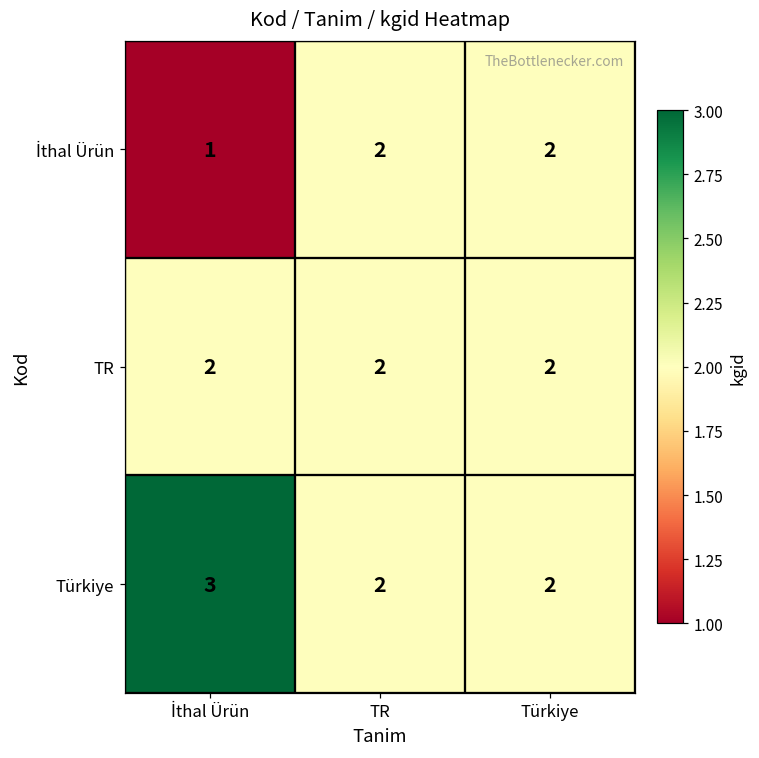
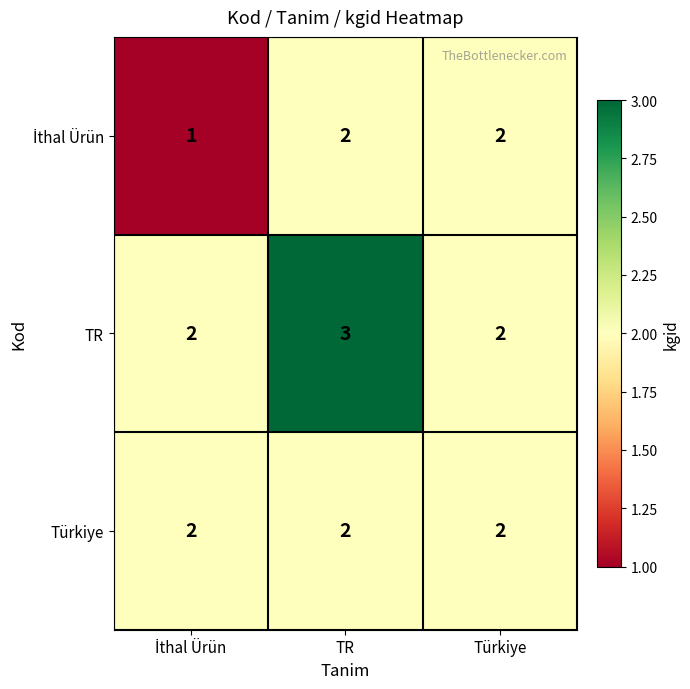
  {
    "İthal Ürün": {
      "İthal Ürün": 1,
      "TR": 2
    },
    "TR": {
      "İthal Ürün": 2,
-     "TR": 2,
+     "TR": 3,
      "Türkiye": 2
    },
    "Türkiye": {
-     "İthal Ürün": 3,
+     "İthal Ürün": 2,
      "TR": 2,
      "Türkiye": 2
    }
  }
